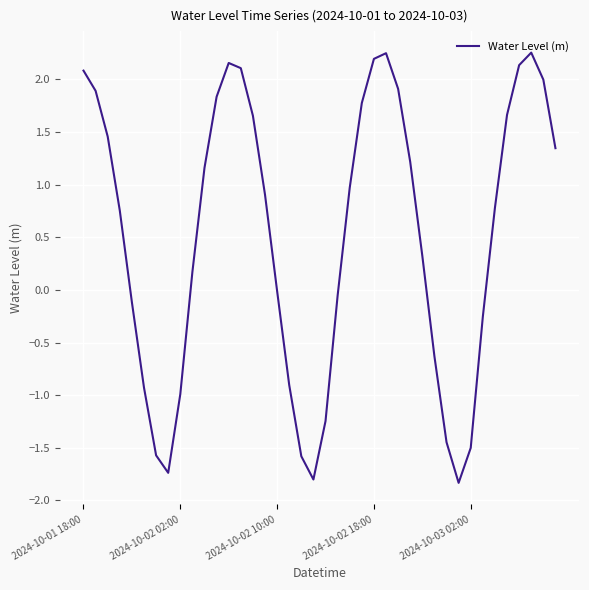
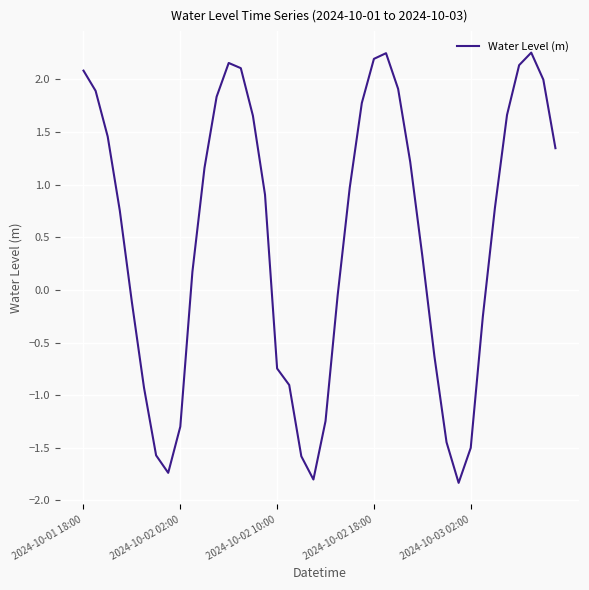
  {
    "2024-10-01 18:00": 2.08,
-   "2024-10-02 02:00": -0.99,
-   "2024-10-02 10:00": -0.01,
+   "2024-10-02 02:00": -1.30,
+   "2024-10-02 10:00": -0.75,
    "2024-10-02 18:00": 2.20,
    "2024-10-03 02:00": -1.50
  }
